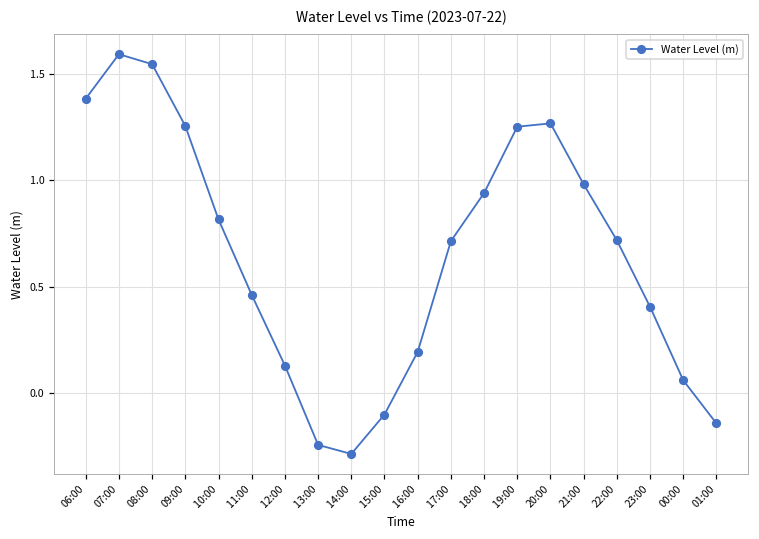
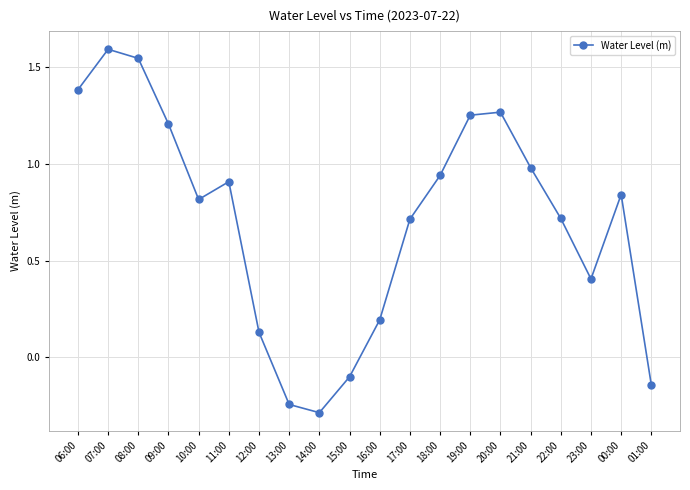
  {
    "06:00": 1.38,
    "07:00": 1.59,
    "08:00": 1.54,
-   "09:00": 1.25,
+   "09:00": 1.21,
    "10:00": 0.82,
-   "11:00": 0.46,
+   "11:00": 0.91,
    "12:00": 0.13,
    "13:00": -0.24,
    "14:00": -0.29,
    "15:00": -0.10,
    "16:00": 0.19,
    "17:00": 0.71,
    "18:00": 0.94,
    "19:00": 1.25,
    "20:00": 1.27,
    "21:00": 0.98,
    "22:00": 0.72,
    "23:00": 0.40,
-   "00:00": 0.06,
+   "00:00": 0.84,
    "01:00": -0.14
  }
